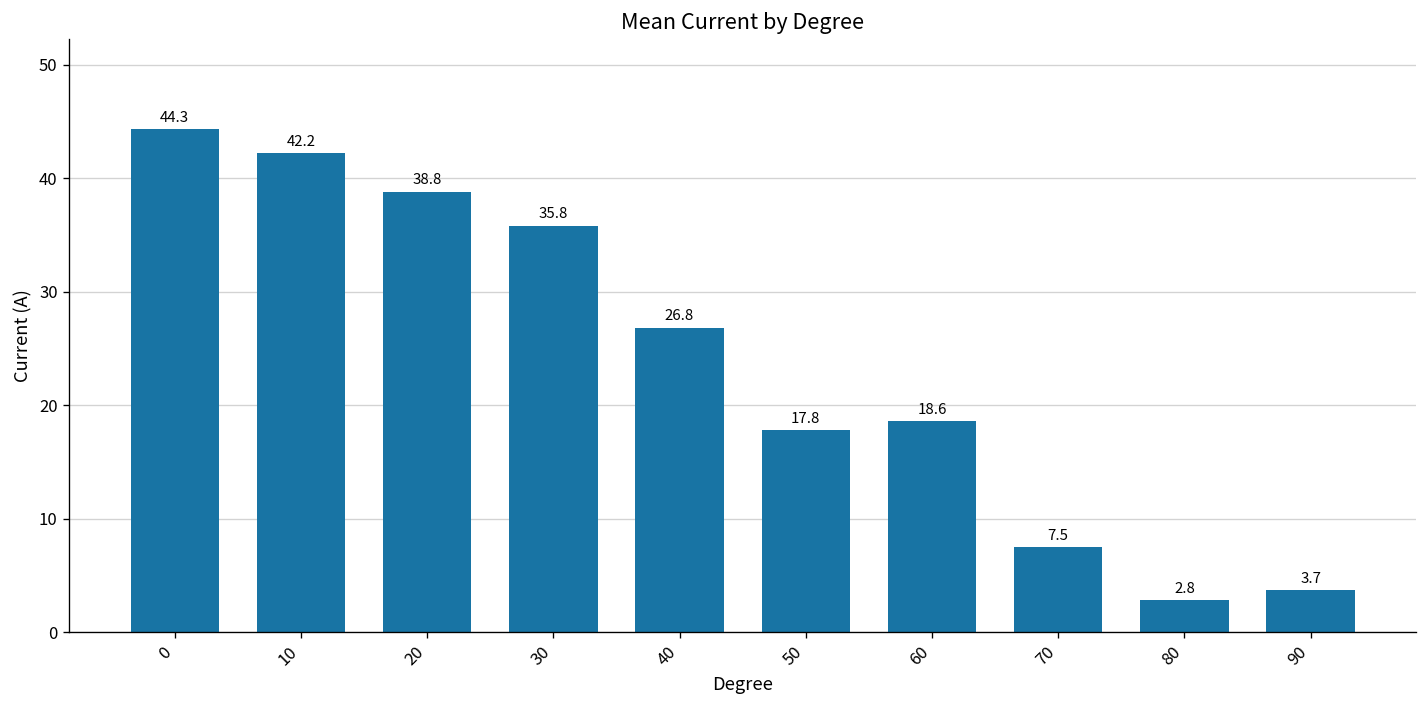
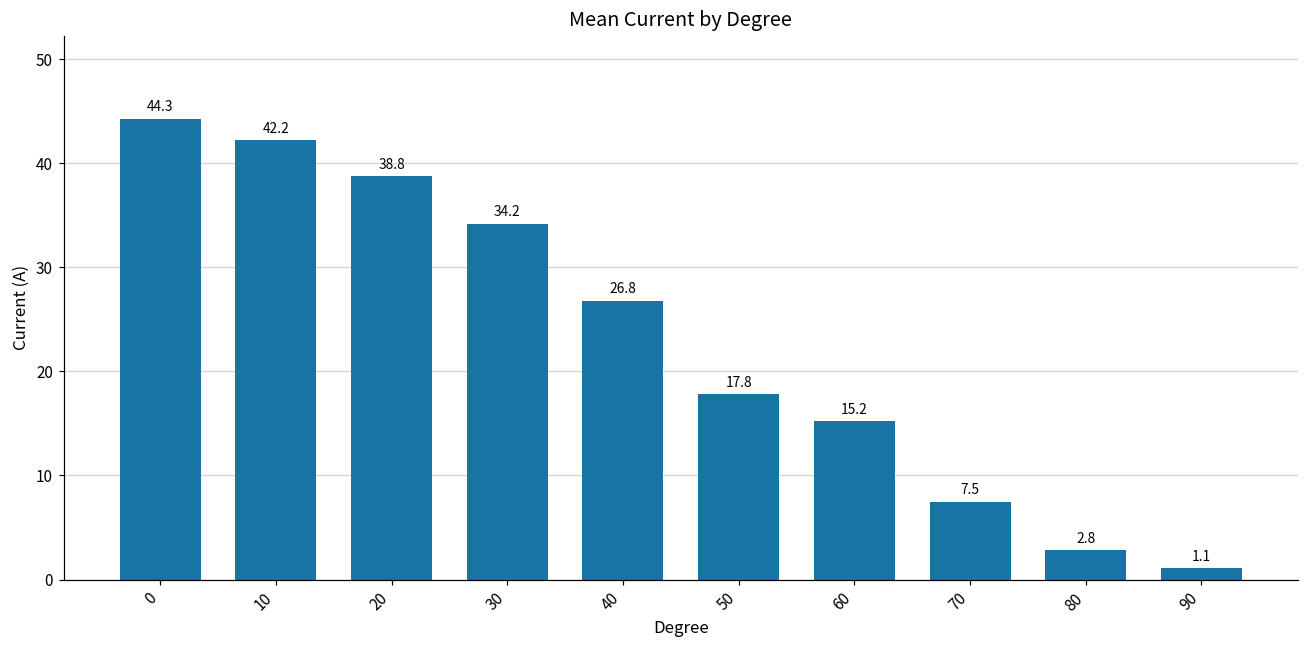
  {
    "0": 44.3,
    "10": 42.2,
    "20": 38.8,
-   "30": 35.8,
+   "30": 34.2,
    "40": 26.8,
    "50": 17.8,
-   "60": 18.6,
+   "60": 15.2,
    "70": 7.5,
    "80": 2.8,
-   "90": 3.7
+   "90": 1.1
  }
